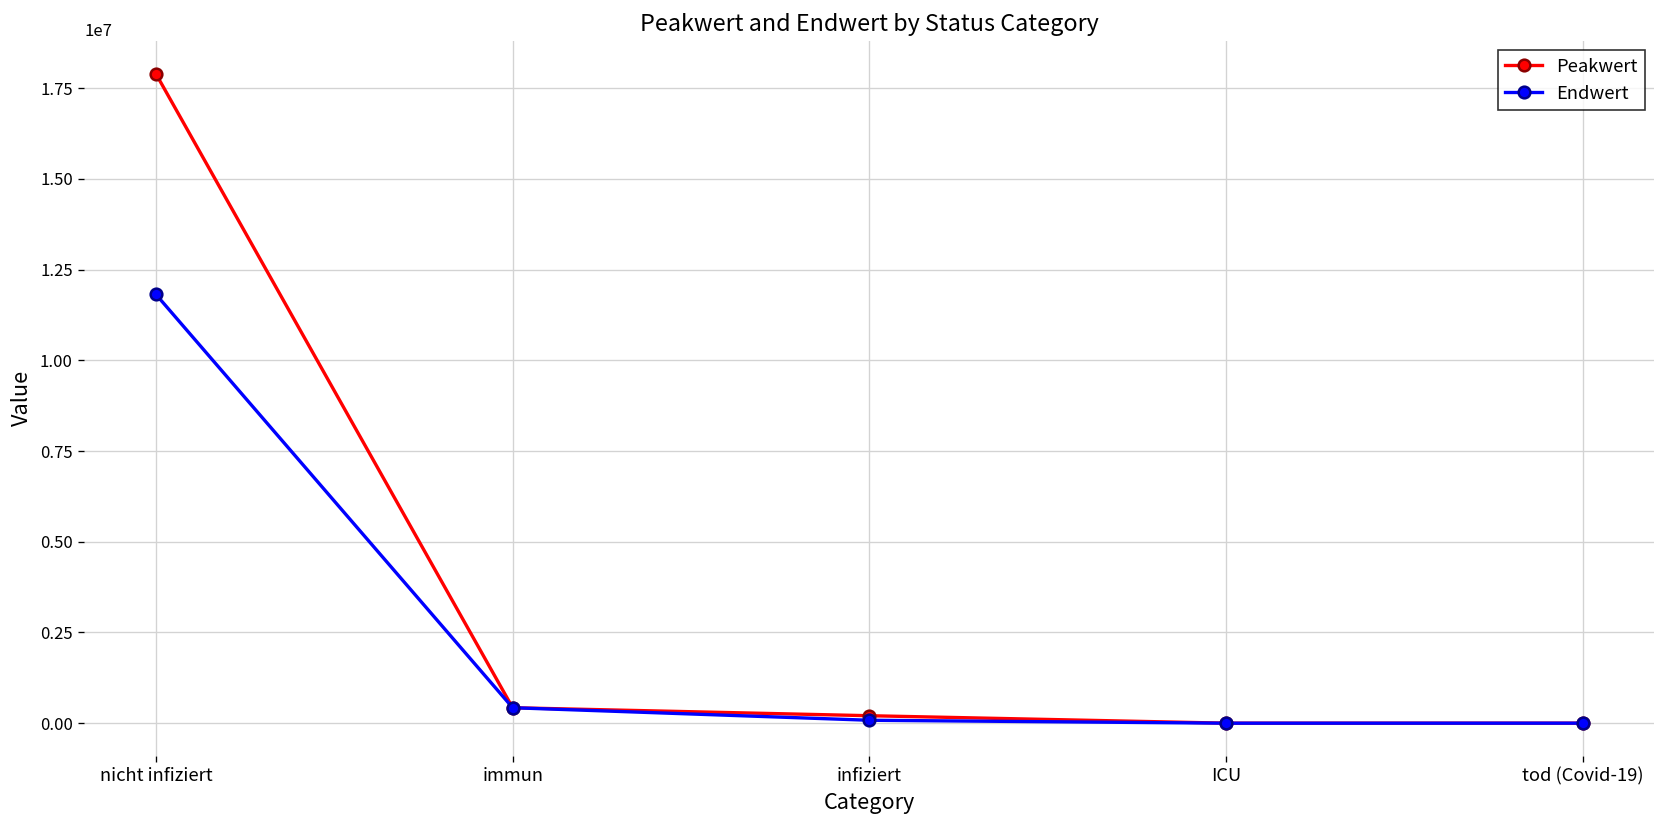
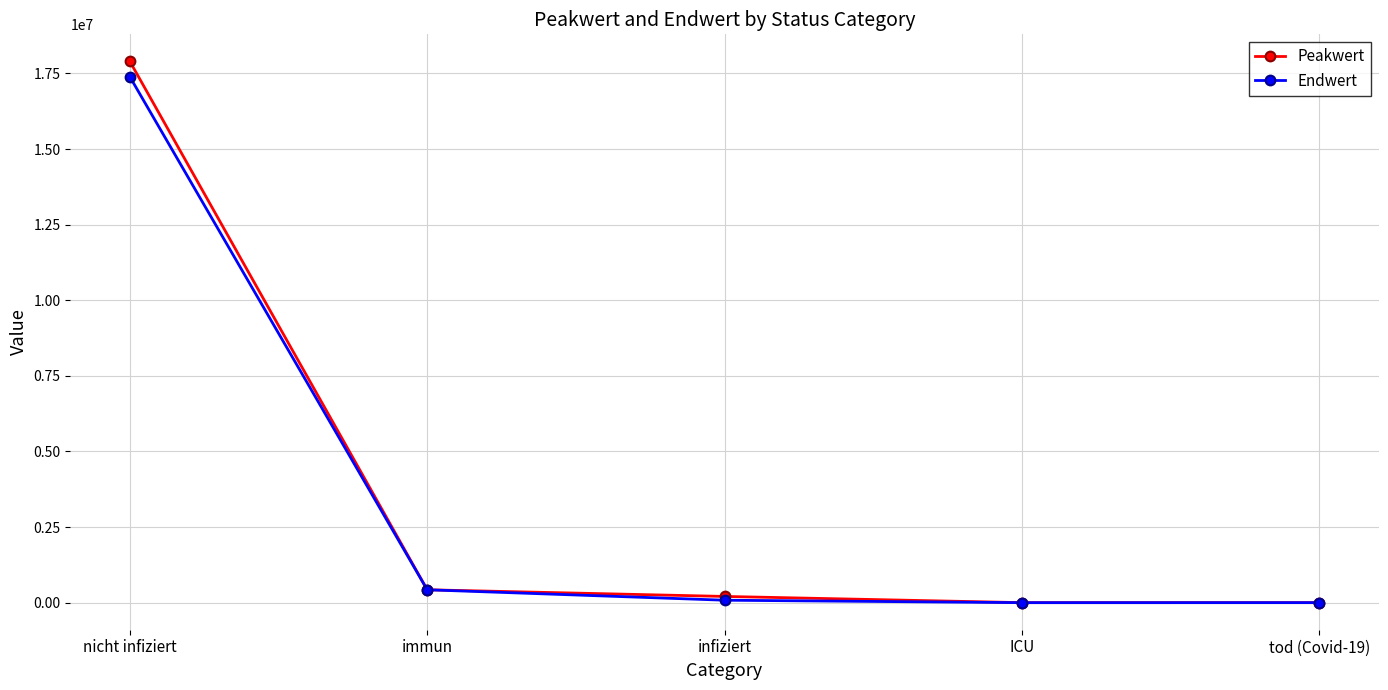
  {
    "Peakwert": {
      "nicht infiziert": 17900000,
      "infiziert": 200000
    },
    "Endwert": {
-     "nicht infiziert": 11800000,
+     "nicht infiziert": 17400000,
      "infiziert": 100000
    }
  }
